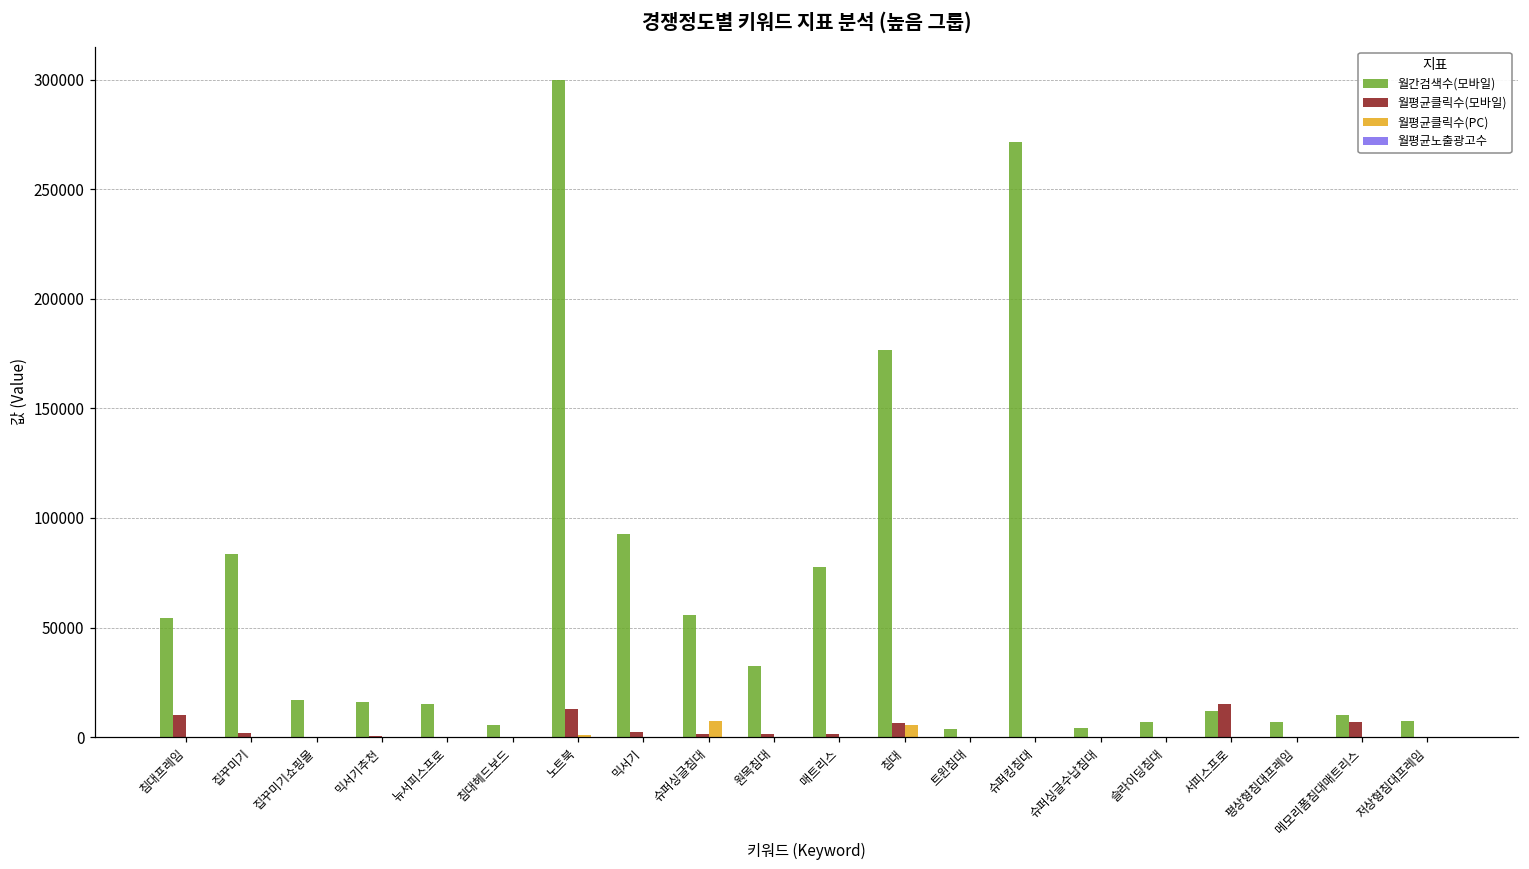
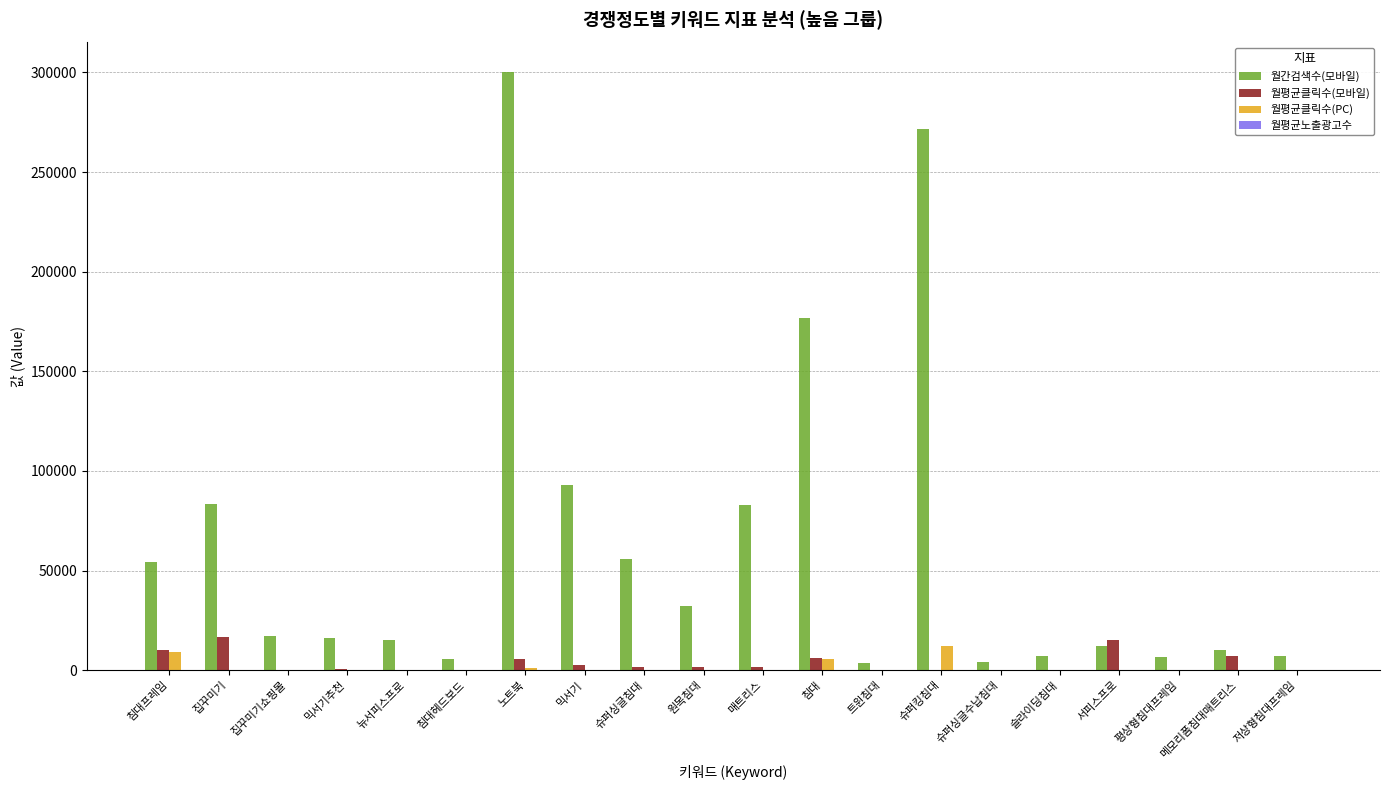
  {
    "월간검색수(모바일)": {
      "침대프레임": 54000,
      "집꾸미기": 84000,
      "집꾸미기쇼핑몰": 17000,
      "믹서기추천": 16000,
      "뉴서피스프로": 15000,
      "침대헤드보드": 6000,
      "노트북": 300000,
      "믹서기": 93000,
      "슈퍼싱글침대": 56000,
      "원목침대": 32000,
-     "매트리스": 78000,
+     "매트리스": 83000,
      "침대": 177000,
      "트윈침대": 4000,
      "슈퍼킹침대": 272000,
      "슈퍼싱글수납침대": 4000,
      "슬라이딩침대": 7000,
      "서피스프로": 12000,
      "평상형침대프레임": 7000,
      "메모리폼침대매트리스": 10000,
      "저상형침대프레임": 7000
    },
    "월평균클릭수(모바일)": {
      "침대프레임": 10000,
-     "집꾸미기": 2000,
-     "노트북": 13000,
+     "집꾸미기": 16000,
+     "노트북": 5000,
      "믹서기": 2000,
      "슈퍼싱글침대": 1000,
      "원목침대": 2000,
      "매트리스": 1000,
      "침대": 6000,
      "서피스프로": 15000,
      "메모리폼침대매트리스": 7000
    },
    "월평균클릭수(PC)": {
-     "침대프레임": 0,
-     "슈퍼싱글침대": 7000,
+     "침대프레임": 9000,
+     "슈퍼싱글침대": 0,
      "침대": 5000,
-     "슈퍼킹침대": 0
+     "슈퍼킹침대": 12000
    }
  }
